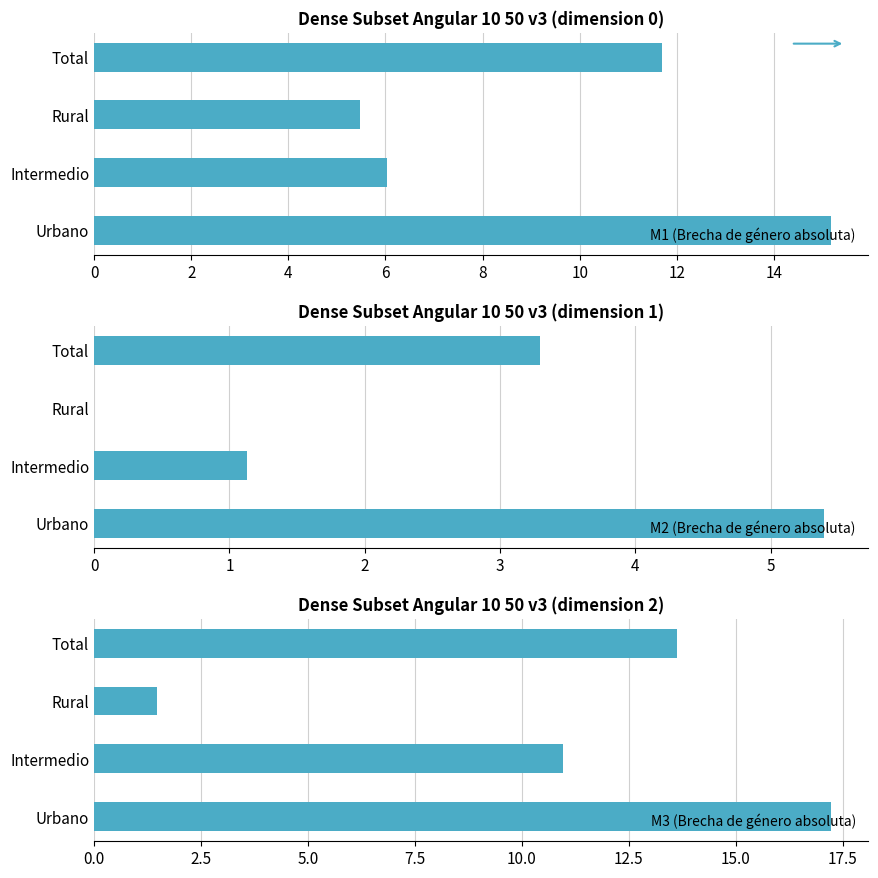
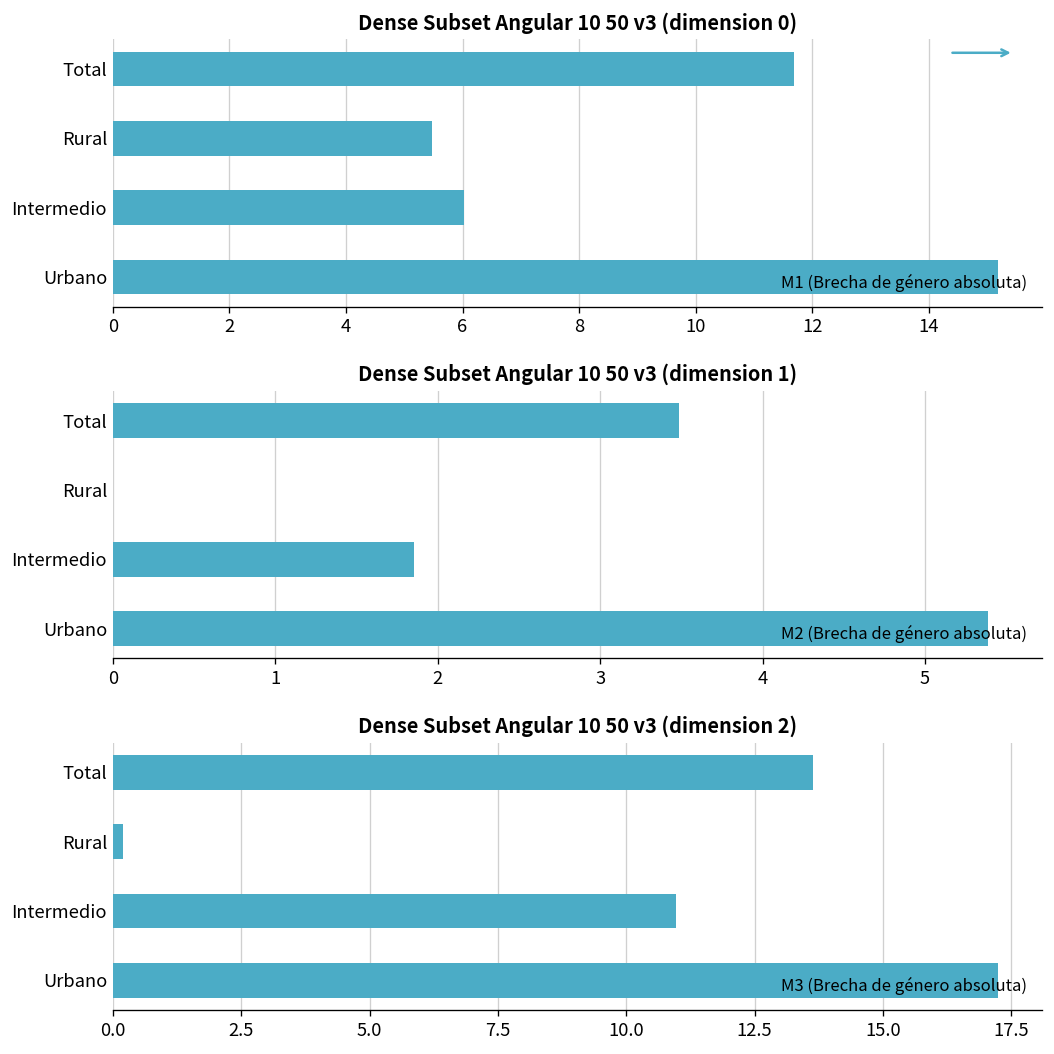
  {
    "Dense Subset Angular 10 50 v3 (dimension 0)": {
      "Total": 11.7,
      "Rural": 5.5,
      "Intermedio": 6.0,
      "Urbano": 15.2
    },
    "Dense Subset Angular 10 50 v3 (dimension 1)": {
-     "Total": 3.30,
-     "Intermedio": 1.13,
+     "Total": 3.49,
+     "Intermedio": 1.85,
      "Urbano": 5.39
    },
    "Dense Subset Angular 10 50 v3 (dimension 2)": {
      "Total": 13.6,
-     "Rural": 1.5,
+     "Rural": 0.2,
      "Intermedio": 11.0,
      "Urbano": 17.2
    }
  }
